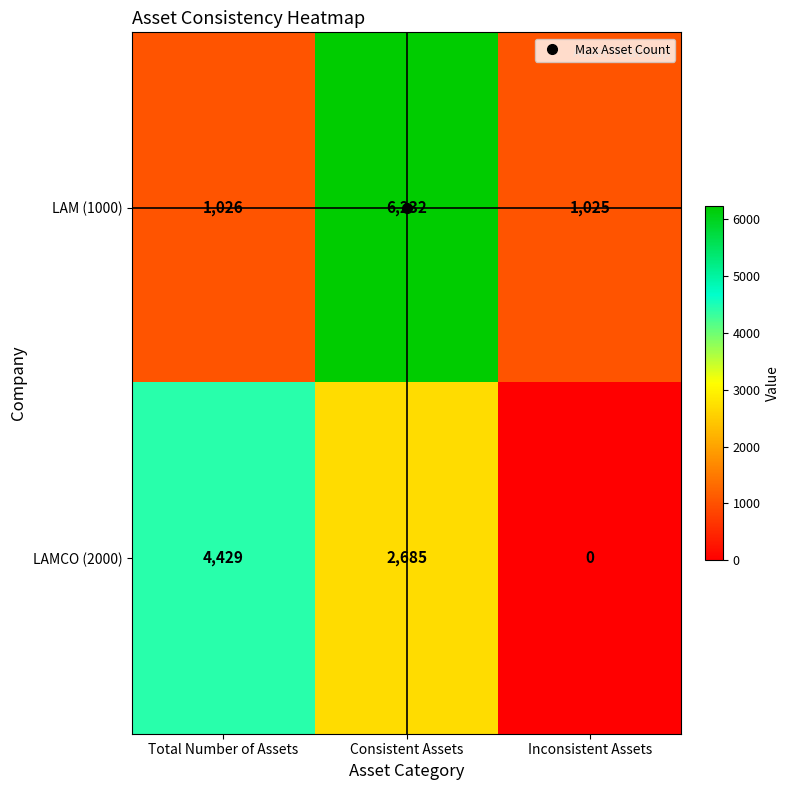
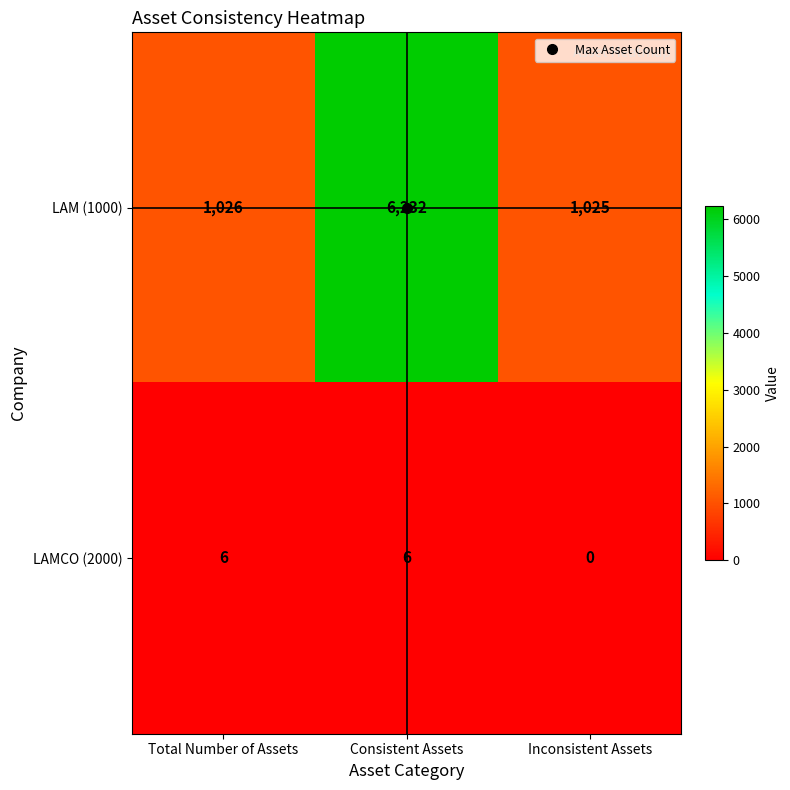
  {
    "LAM (1000)": {
      "Total Number of Assets": "1,026",
      "Inconsistent Assets": "1,025"
    },
    "LAMCO (2000)": {
-     "Total Number of Assets": "4,429",
-     "Consistent Assets": "2,685",
+     "Total Number of Assets": "6",
+     "Consistent Assets": "6",
      "Inconsistent Assets": "0"
    }
  }
